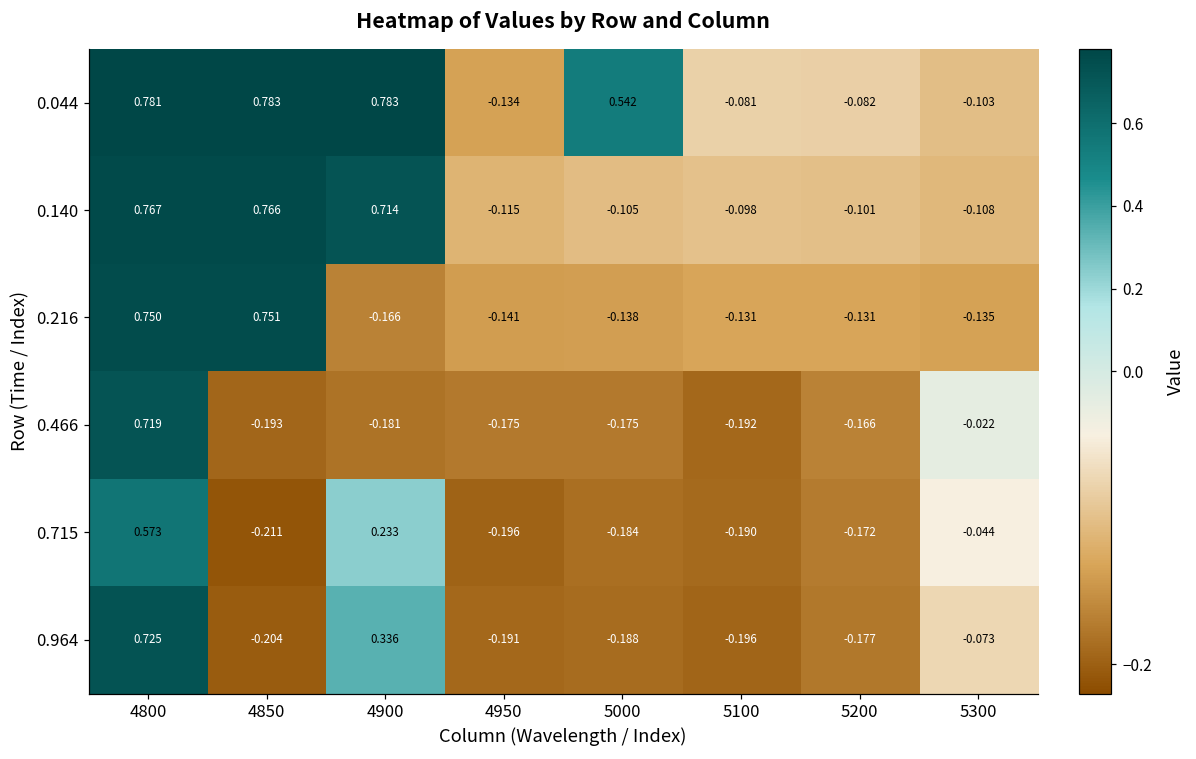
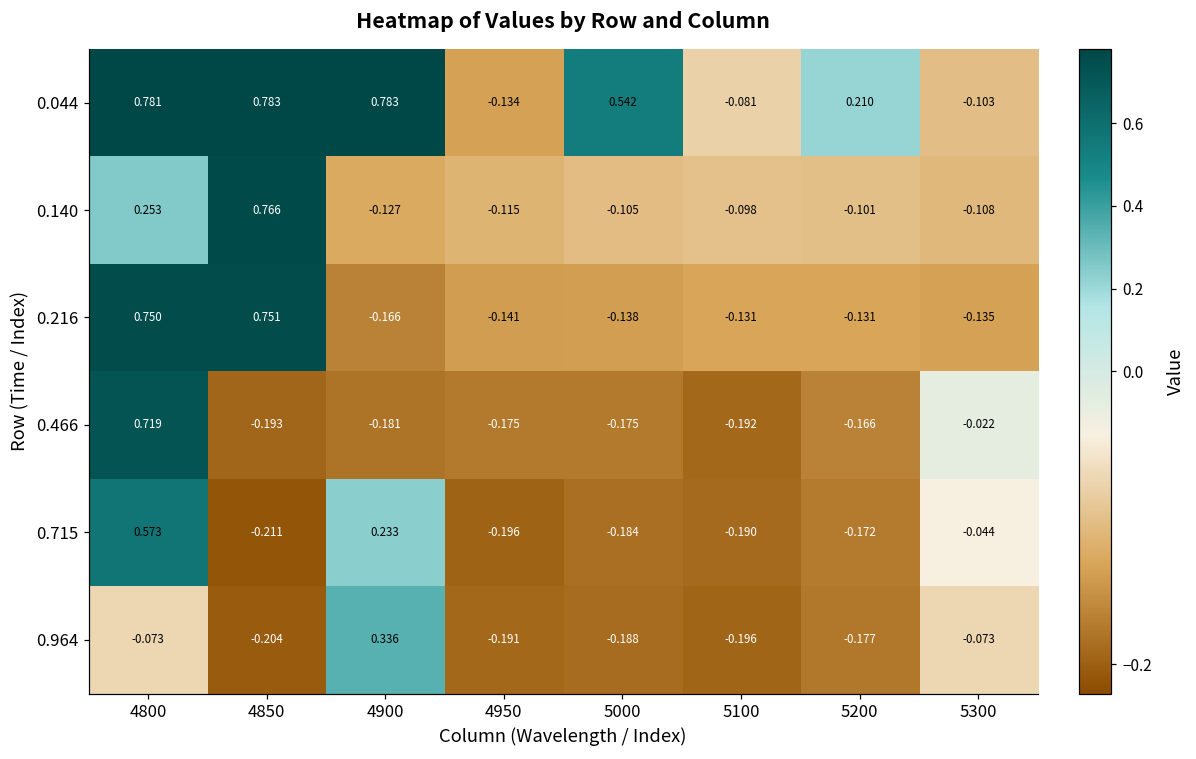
  {
    "0.044": {
      "4800": 0.781,
      "4850": 0.783,
      "4900": 0.783,
      "4950": -0.134,
      "5000": 0.542,
      "5100": -0.081,
-     "5200": -0.082,
+     "5200": 0.210,
      "5300": -0.103
    },
    "0.140": {
-     "4800": 0.767,
+     "4800": 0.253,
      "4850": 0.766,
-     "4900": 0.714,
+     "4900": -0.127,
      "4950": -0.115,
      "5000": -0.105,
      "5100": -0.098,
      "5200": -0.101,
      "5300": -0.108
    },
    "0.216": {
      "4800": 0.750,
      "4850": 0.751,
      "4900": -0.166,
      "4950": -0.141,
      "5000": -0.138,
      "5100": -0.131,
      "5200": -0.131,
      "5300": -0.135
    },
    "0.466": {
      "4800": 0.719,
      "4850": -0.193,
      "4900": -0.181,
      "4950": -0.175,
      "5000": -0.175,
      "5100": -0.192,
      "5200": -0.166,
      "5300": -0.022
    },
    "0.715": {
      "4800": 0.573,
      "4850": -0.211,
      "4900": 0.233,
      "4950": -0.196,
      "5000": -0.184,
      "5100": -0.190,
      "5200": -0.172,
      "5300": -0.044
    },
    "0.964": {
-     "4800": 0.725,
+     "4800": -0.073,
      "4850": -0.204,
      "4900": 0.336,
      "4950": -0.191,
      "5000": -0.188,
      "5100": -0.196,
      "5200": -0.177,
      "5300": -0.073
    }
  }
